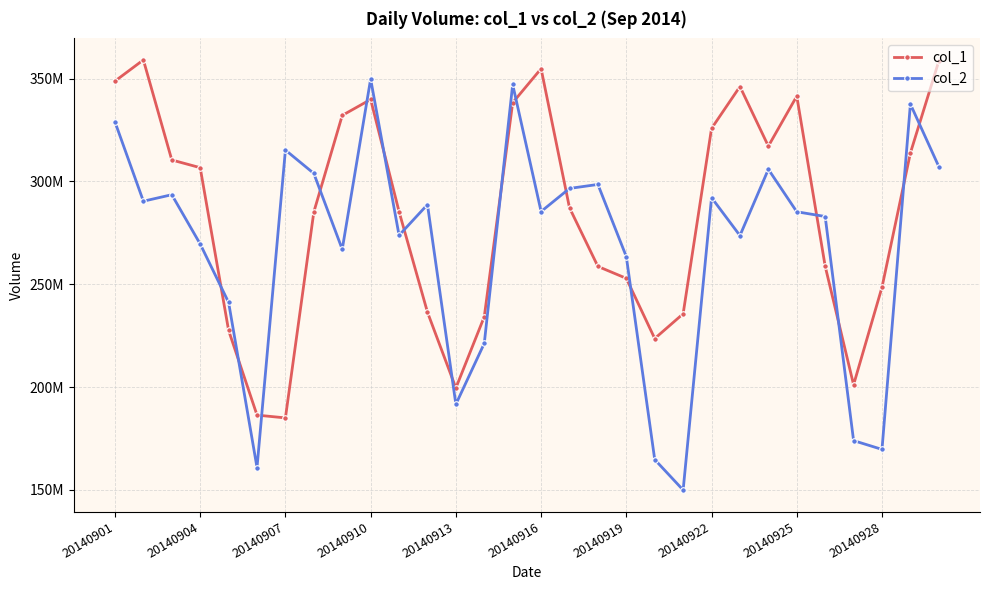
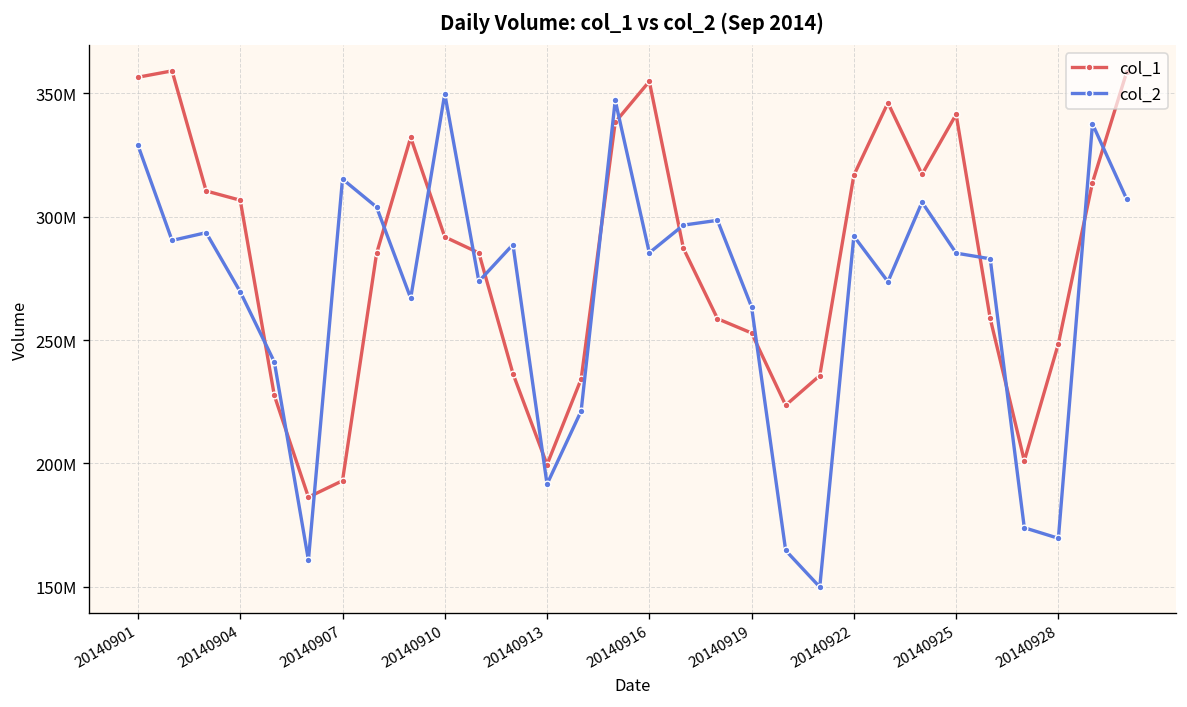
  {
    "col_1": {
-     "20140901": 349000000,
+     "20140901": 357000000,
      "20140904": 307000000,
-     "20140907": 185000000,
-     "20140910": 340000000,
+     "20140907": 193000000,
+     "20140910": 292000000,
      "20140913": 200000000,
      "20140916": 355000000,
      "20140919": 253000000,
-     "20140922": 326000000,
+     "20140922": 317000000,
      "20140925": 341000000,
      "20140928": 249000000
    },
    "col_2": {
      "20140901": 329000000,
      "20140904": 270000000,
      "20140907": 315000000,
      "20140910": 350000000,
      "20140913": 192000000,
      "20140916": 285000000,
      "20140919": 263000000,
      "20140922": 292000000,
      "20140925": 285000000,
      "20140928": 170000000
    }
  }
